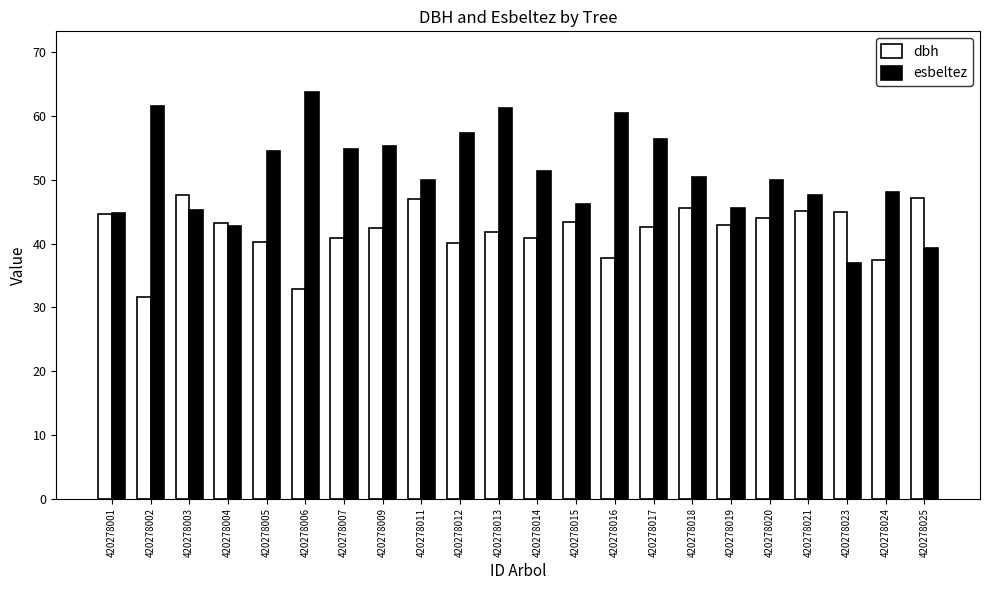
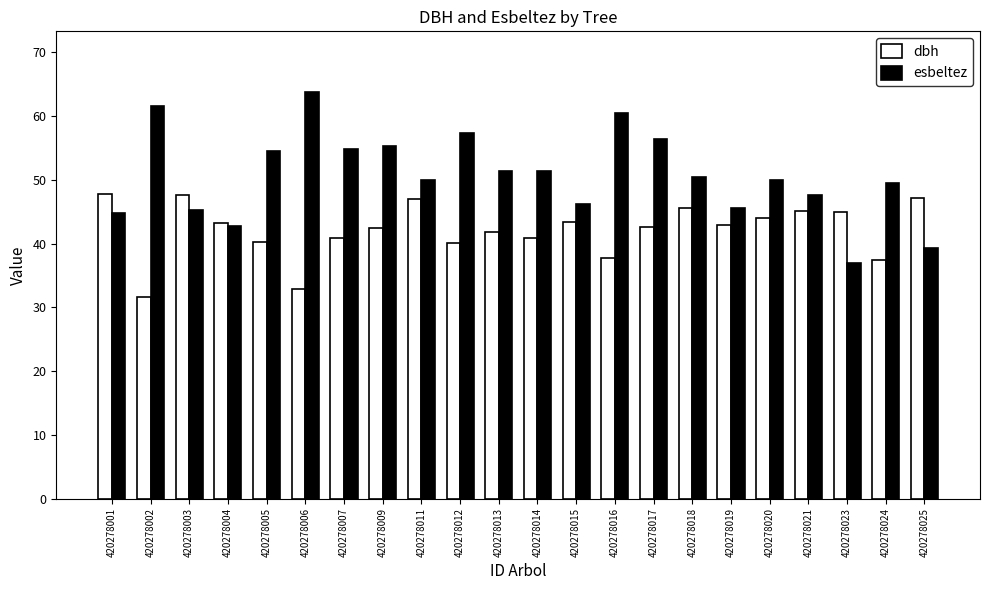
  {
    "dbh": {
-     "420278001": 45,
+     "420278001": 48,
      "420278002": 32,
      "420278003": 48,
      "420278004": 43,
      "420278005": 40,
      "420278006": 33,
      "420278007": 41,
      "420278009": 42,
      "420278011": 47,
      "420278012": 40,
      "420278013": 42,
      "420278014": 41,
      "420278015": 43,
      "420278016": 38,
      "420278017": 43,
      "420278018": 46,
      "420278019": 43,
      "420278020": 44,
      "420278021": 45,
      "420278023": 45,
      "420278024": 37,
      "420278025": 47
    },
    "esbeltez": {
      "420278001": 45,
      "420278002": 62,
      "420278003": 45,
      "420278004": 43,
      "420278005": 55,
      "420278006": 64,
      "420278007": 55,
      "420278009": 55,
      "420278011": 50,
      "420278012": 57,
-     "420278013": 61,
+     "420278013": 51,
      "420278014": 51,
      "420278015": 46,
      "420278016": 60,
      "420278017": 56,
      "420278018": 50,
      "420278019": 46,
      "420278020": 50,
      "420278021": 48,
      "420278023": 37,
-     "420278024": 48,
+     "420278024": 50,
      "420278025": 39
    }
  }
